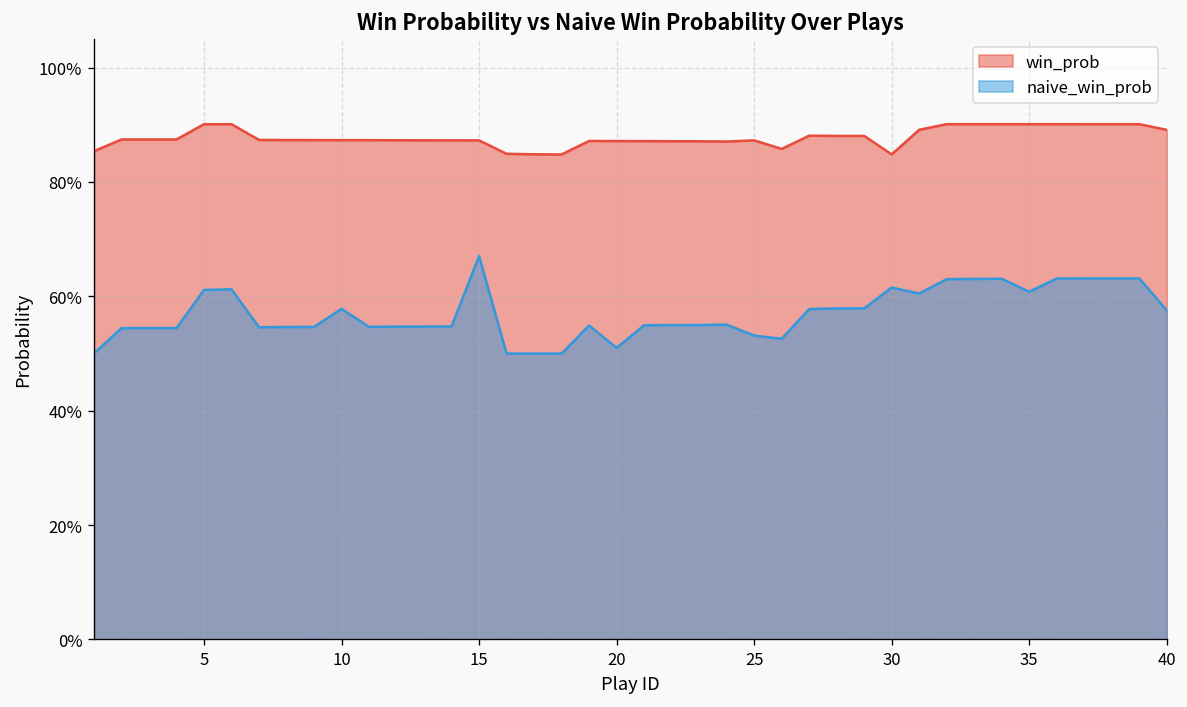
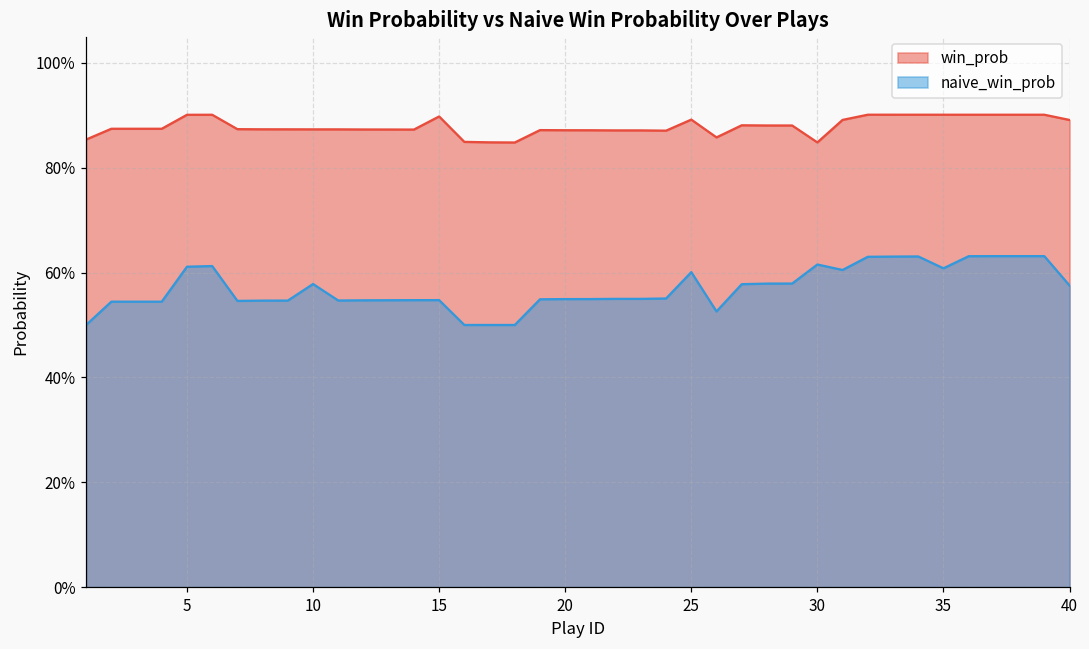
  {
    "win_prob": {
      "5": "90%",
      "10": "87%",
-     "15": "87%",
+     "15": "90%",
      "20": "87%",
-     "25": "87%",
+     "25": "89%",
      "30": "85%",
      "35": "90%",
      "40": "89%"
    },
    "naive_win_prob": {
      "5": "61%",
      "10": "58%",
-     "15": "67%",
-     "20": "51%",
-     "25": "53%",
+     "15": "55%",
+     "20": "55%",
+     "25": "60%",
      "30": "62%",
      "35": "61%",
      "40": "58%"
    }
  }
